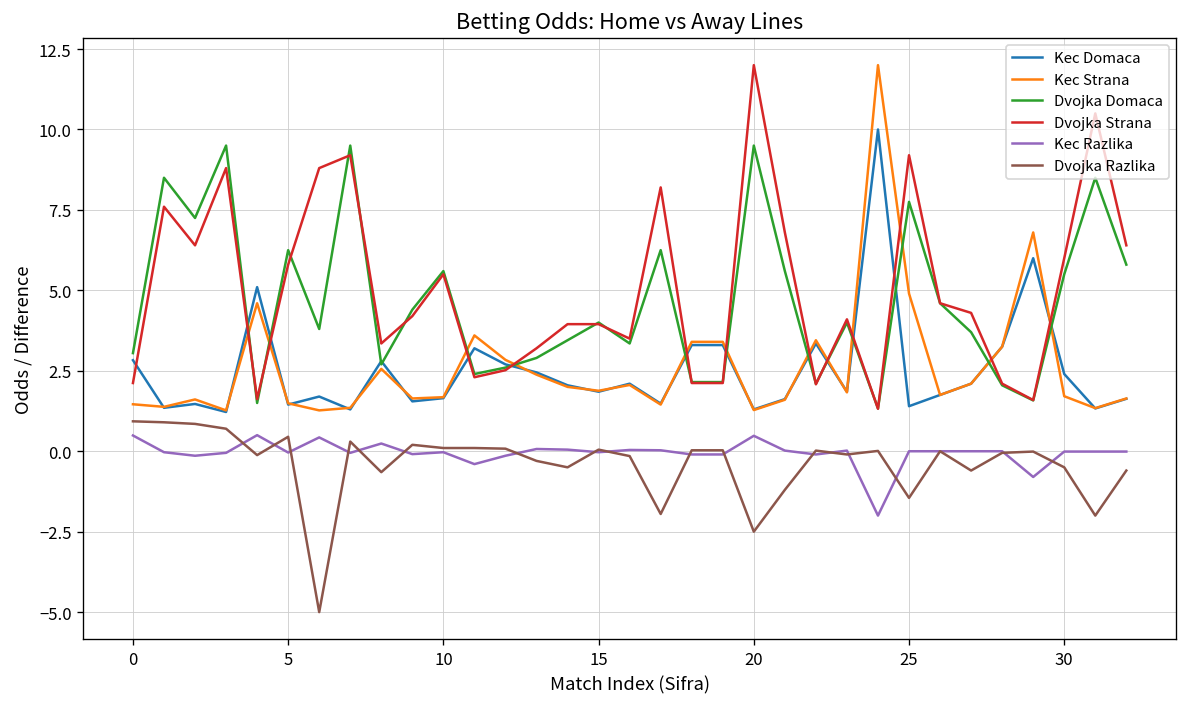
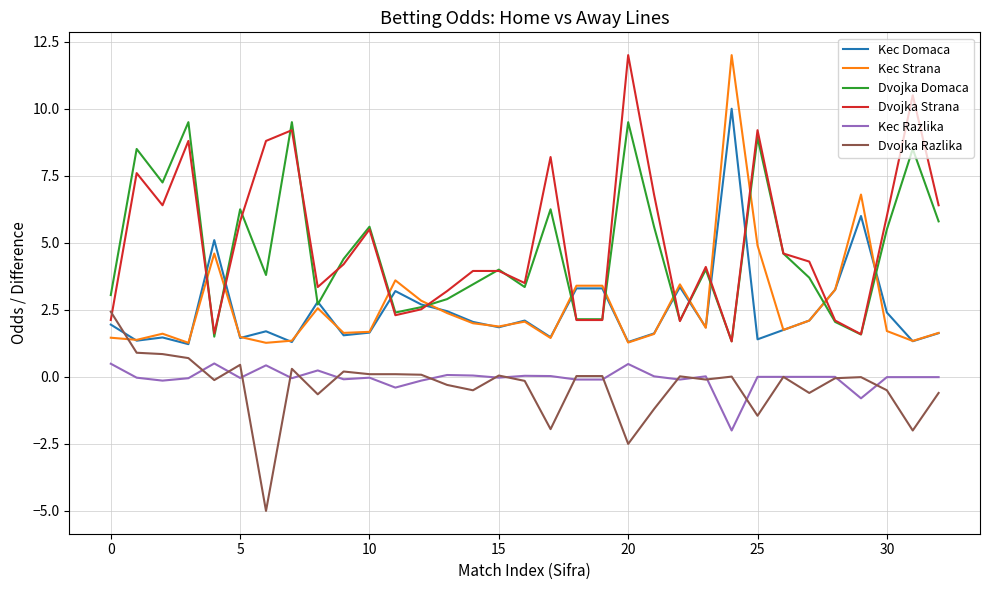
  {
    "Kec Domaca": {
-     "0": 2.8,
+     "0": 2.0,
      "25": 1.4,
      "30": 2.4
    },
    "Kec Strana": {
      "0": 1.5,
      "25": 4.9,
      "30": 1.7
    },
    "Dvojka Domaca": {
      "0": 3.1,
      "5": 6.3,
      "10": 5.6,
      "20": 9.5,
-     "25": 7.8,
+     "25": 8.9,
      "30": 5.5
    },
    "Dvojka Strana": {
      "0": 2.1,
      "5": 5.8,
      "10": 5.5,
      "20": 12.0,
      "25": 9.2,
      "30": 6.0
    },
    "Kec Razlika": {
      "0": 0.5,
      "5": 0.0,
      "10": 0.0,
      "20": 0.5,
      "25": 0.0,
      "30": 0.0
    },
    "Dvojka Razlika": {
-     "0": 0.9,
+     "0": 2.4,
      "5": 0.5,
      "10": 0.1,
      "20": -2.5,
      "25": -1.5,
      "30": -0.5
    }
  }
